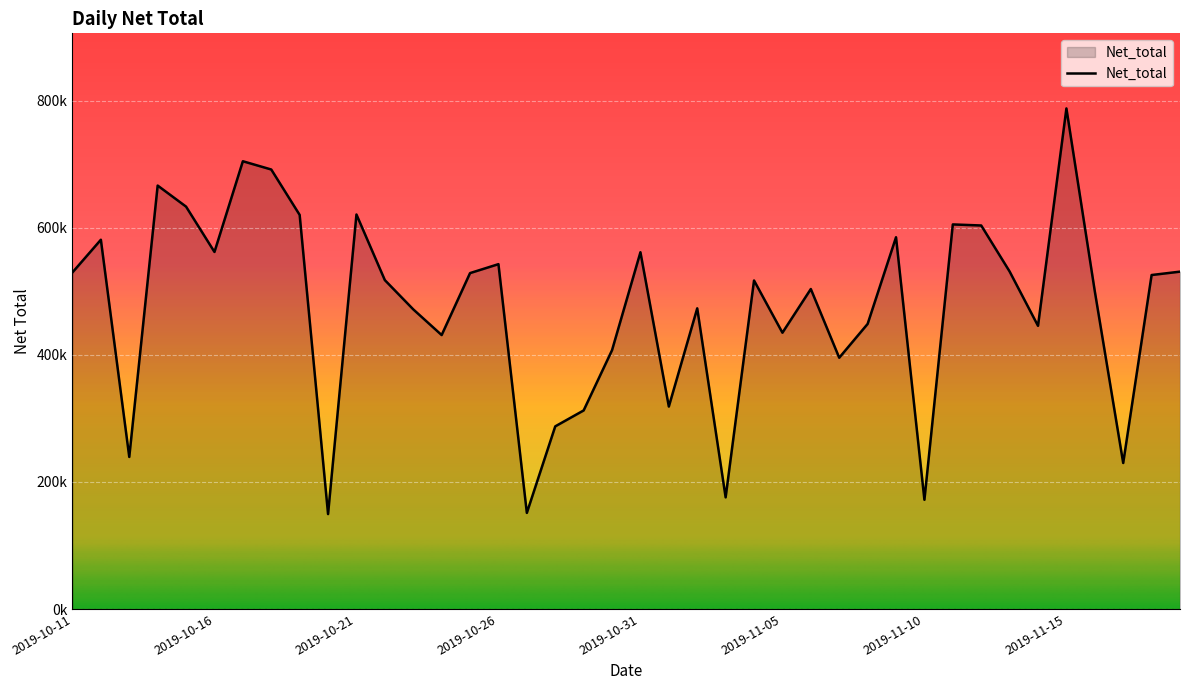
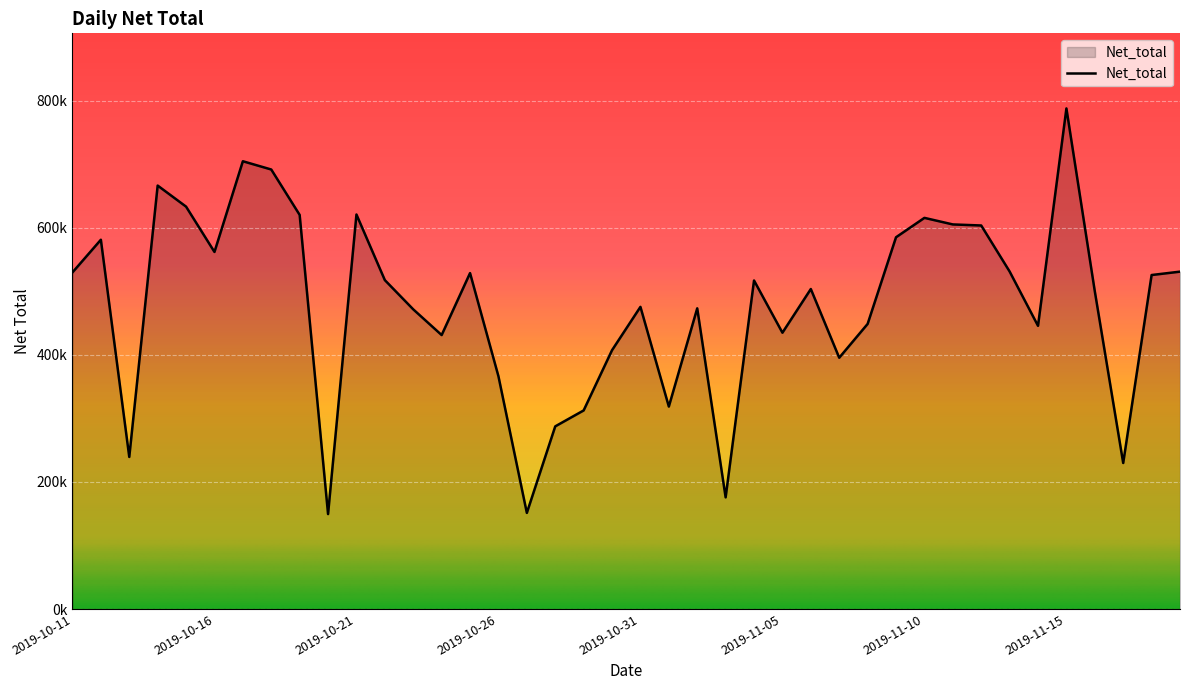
  {
    "2019-10-11": 530000,
    "2019-10-16": 560000,
    "2019-10-21": 620000,
-   "2019-10-26": 540000,
-   "2019-10-31": 560000,
+   "2019-10-26": 370000,
+   "2019-10-31": 480000,
    "2019-11-05": 430000,
-   "2019-11-10": 170000,
+   "2019-11-10": 620000,
    "2019-11-15": 790000
  }
